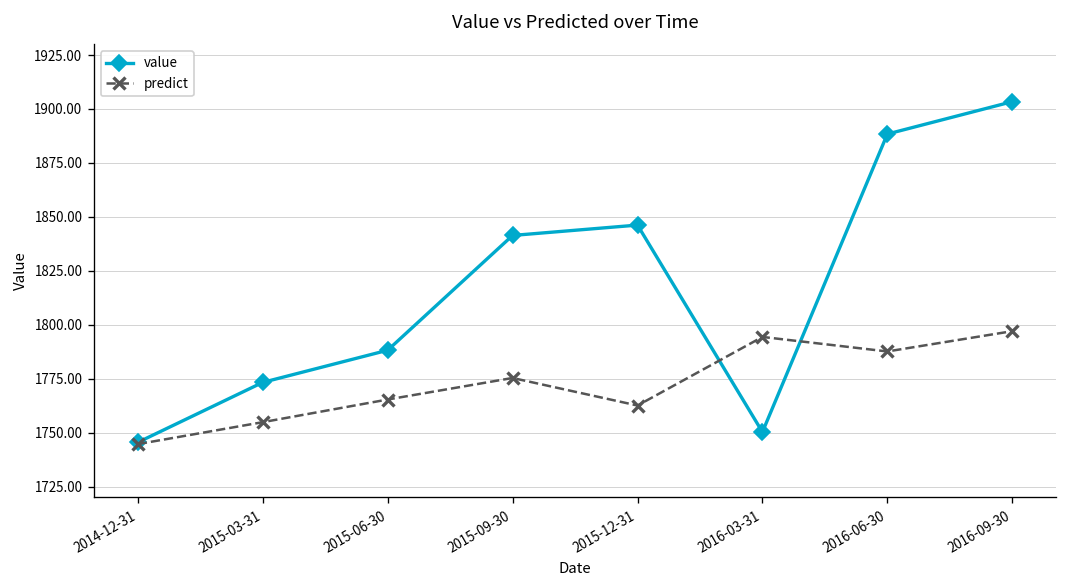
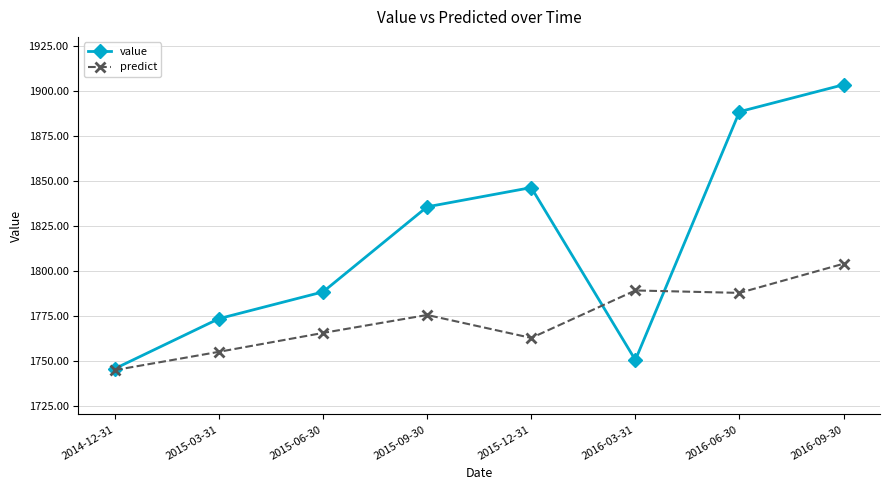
  {
    "value": {
      "2015-03-31": 1773,
      "2015-06-30": 1788,
-     "2015-09-30": 1841,
+     "2015-09-30": 1836,
      "2015-12-31": 1846,
      "2016-03-31": 1750,
      "2016-06-30": 1888,
      "2016-09-30": 1903
    },
    "predict": {
      "2015-03-31": 1755,
      "2015-06-30": 1765,
      "2015-09-30": 1775,
      "2015-12-31": 1763,
-     "2016-03-31": 1794,
+     "2016-03-31": 1789,
      "2016-06-30": 1788,
-     "2016-09-30": 1797
+     "2016-09-30": 1804
    }
  }
